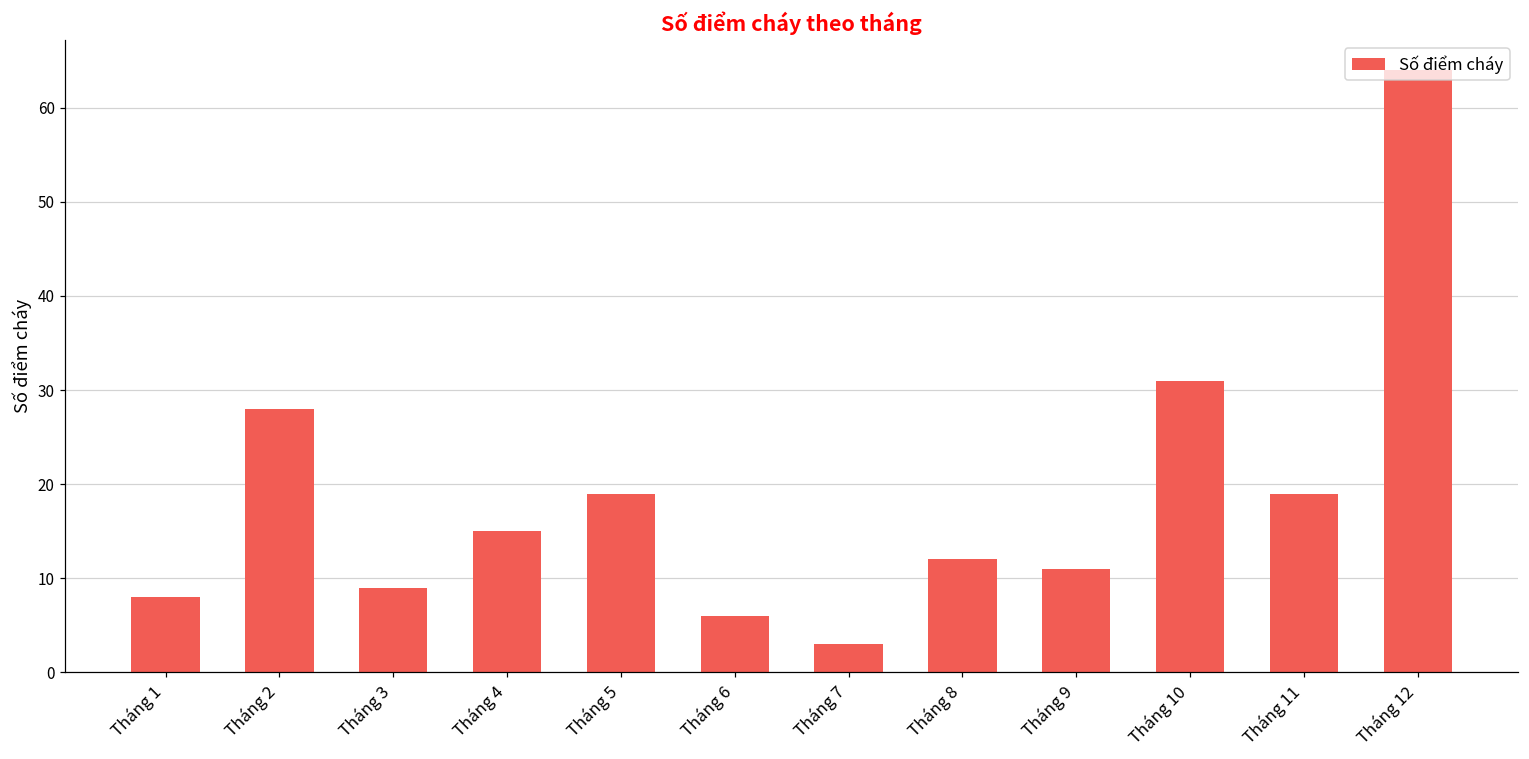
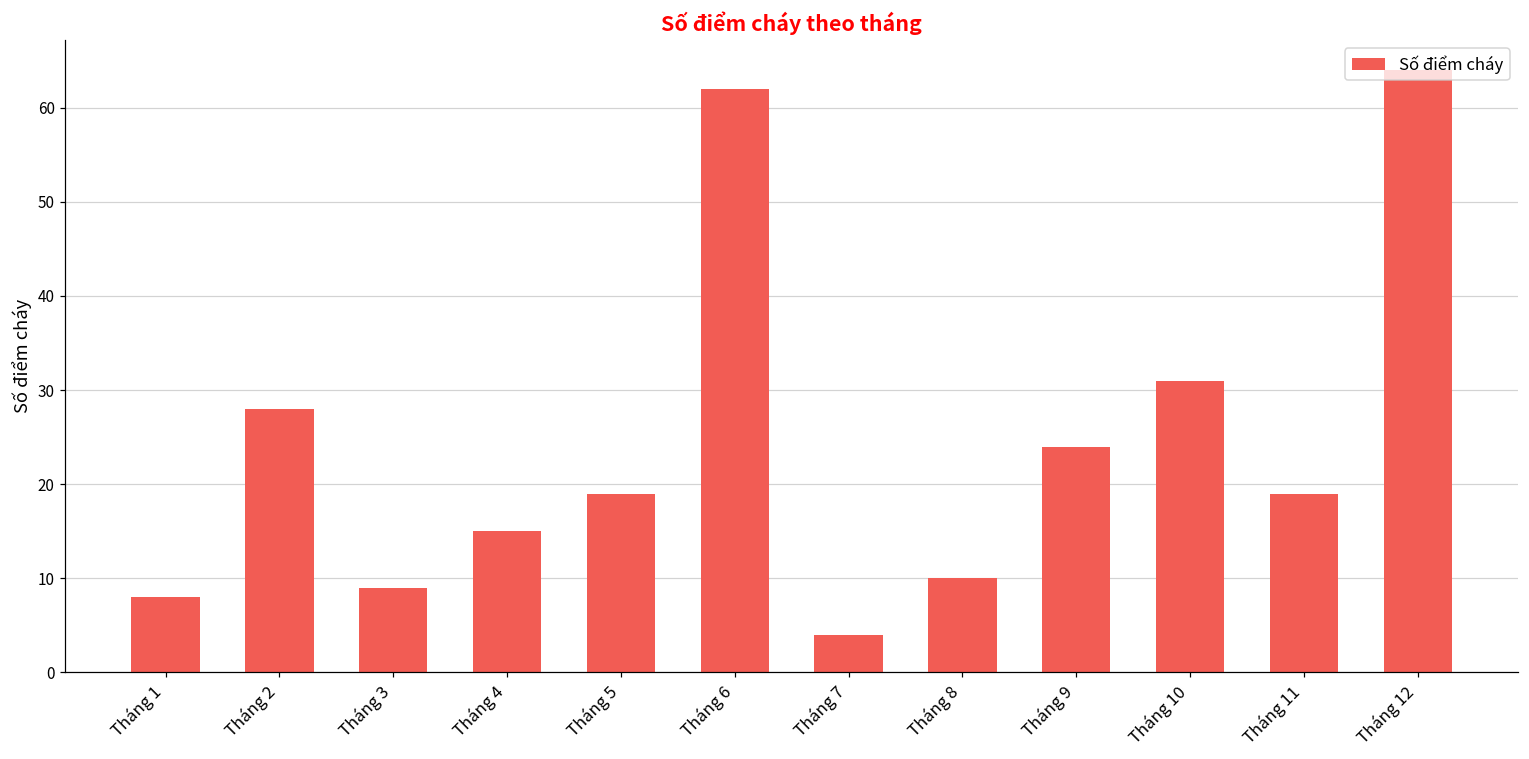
  {
    "Tháng 1": 8,
    "Tháng 2": 28,
    "Tháng 3": 9,
    "Tháng 4": 15,
    "Tháng 5": 19,
-   "Tháng 6": 6,
-   "Tháng 7": 3,
-   "Tháng 8": 12,
-   "Tháng 9": 11,
+   "Tháng 6": 62,
+   "Tháng 7": 4,
+   "Tháng 8": 10,
+   "Tháng 9": 24,
    "Tháng 10": 31,
    "Tháng 11": 19
  }
